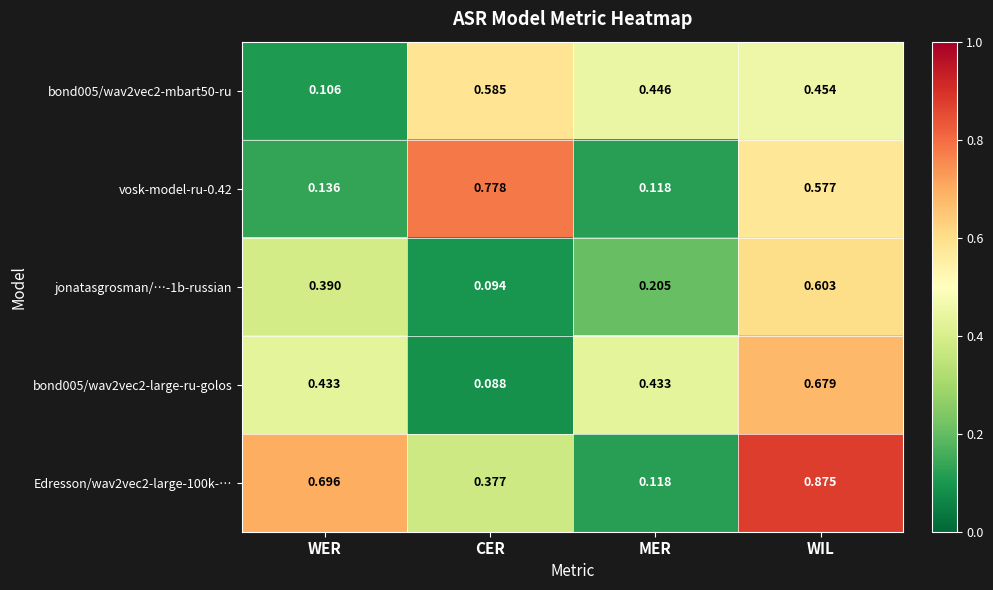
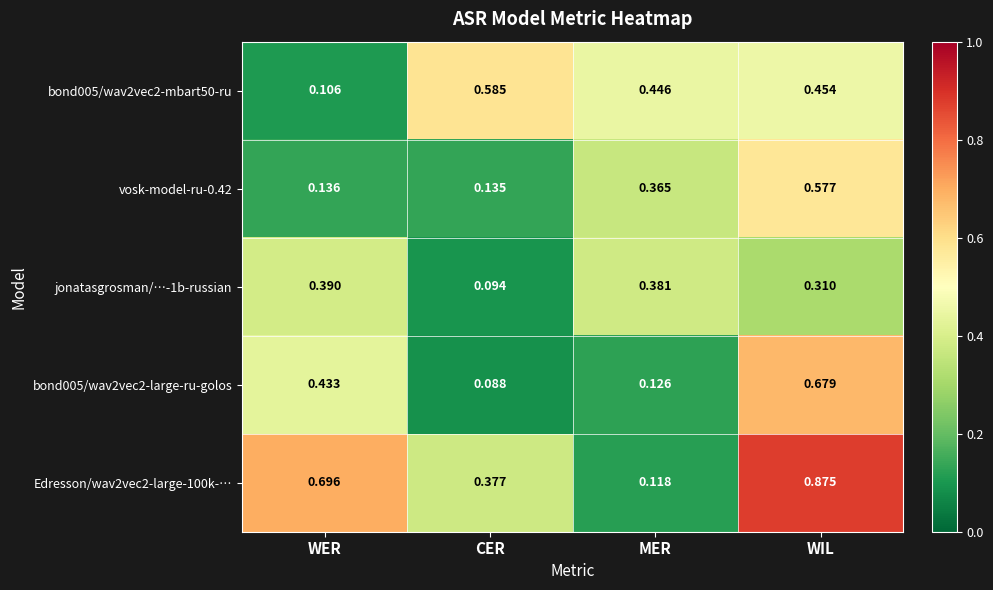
  {
    "bond005/wav2vec2-mbart50-ru": {
      "WER": 0.106,
      "CER": 0.585,
      "MER": 0.446,
      "WIL": 0.454
    },
    "vosk-model-ru-0.42": {
      "WER": 0.136,
-     "CER": 0.778,
-     "MER": 0.118,
+     "CER": 0.135,
+     "MER": 0.365,
      "WIL": 0.577
    },
    "jonatasgrosman/…-1b-russian": {
      "WER": 0.390,
      "CER": 0.094,
-     "MER": 0.205,
-     "WIL": 0.603
+     "MER": 0.381,
+     "WIL": 0.310
    },
    "bond005/wav2vec2-large-ru-golos": {
      "WER": 0.433,
      "CER": 0.088,
-     "MER": 0.433,
+     "MER": 0.126,
      "WIL": 0.679
    },
    "Edresson/wav2vec2-large-100k-…": {
      "WER": 0.696,
      "CER": 0.377,
      "MER": 0.118,
      "WIL": 0.875
    }
  }
